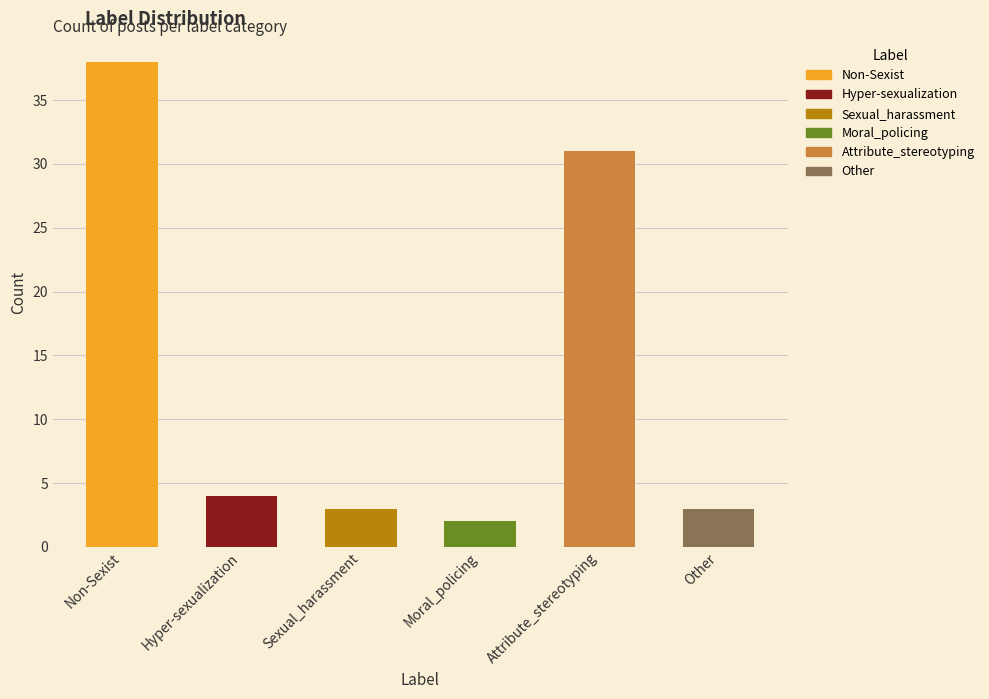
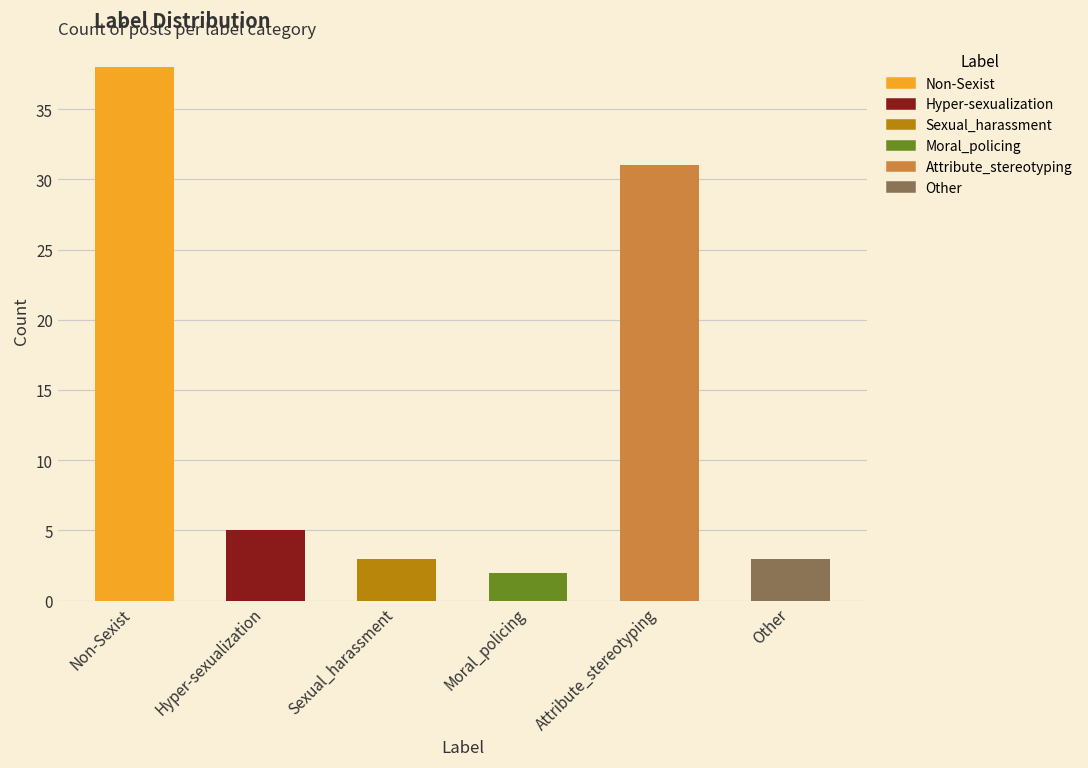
  {
    "Hyper-sexualization": {
-     "Hyper-sexualization": 4
+     "Hyper-sexualization": 5
    },
    "Moral_policing": {
      "Moral_policing": 2
    },
    "Other": {
      "Other": 3
    }
  }
